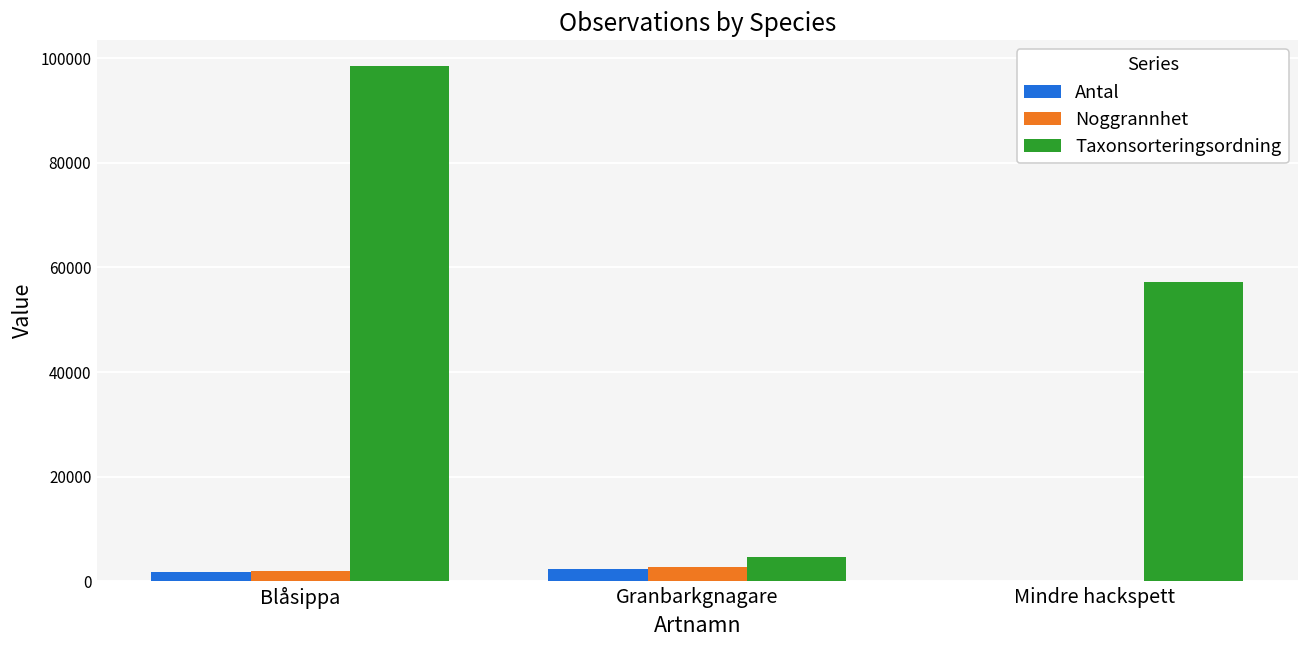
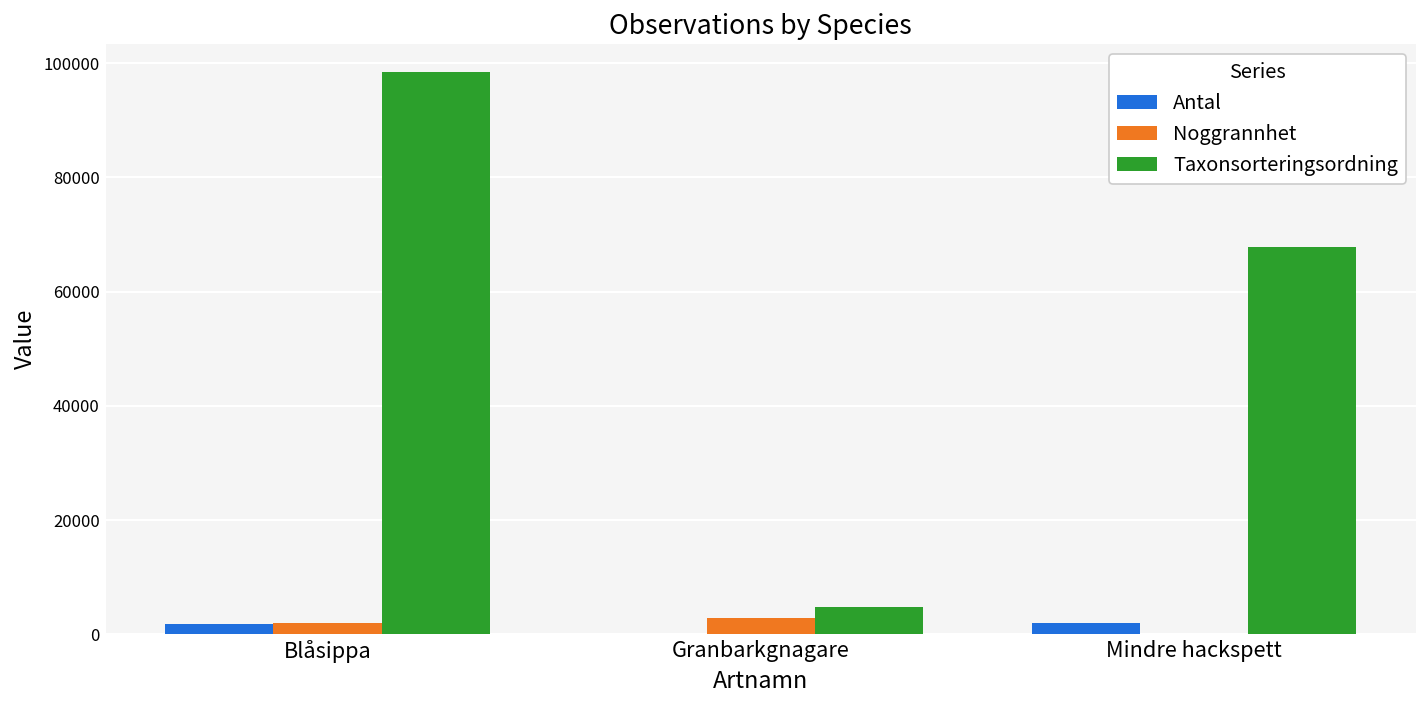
  {
    "Antal": {
      "Blåsippa": 2000,
-     "Granbarkgnagare": 2000,
-     "Mindre hackspett": 0
+     "Granbarkgnagare": 0,
+     "Mindre hackspett": 2000
    },
    "Noggrannhet": {
      "Blåsippa": 2000,
      "Granbarkgnagare": 3000
    },
    "Taxonsorteringsordning": {
      "Blåsippa": 99000,
      "Granbarkgnagare": 5000,
-     "Mindre hackspett": 57000
+     "Mindre hackspett": 68000
    }
  }
